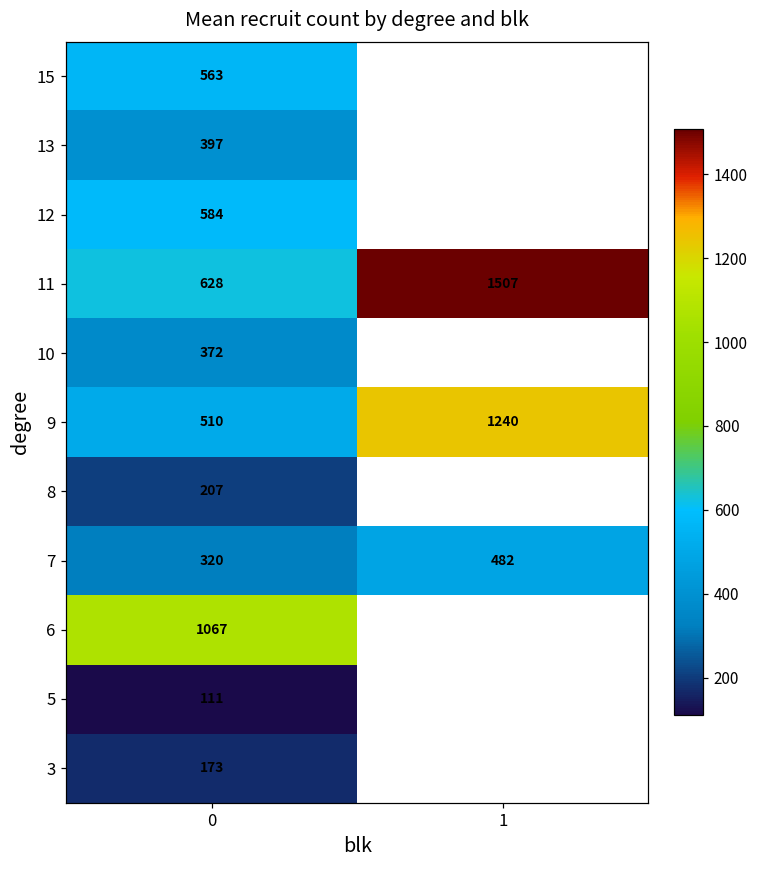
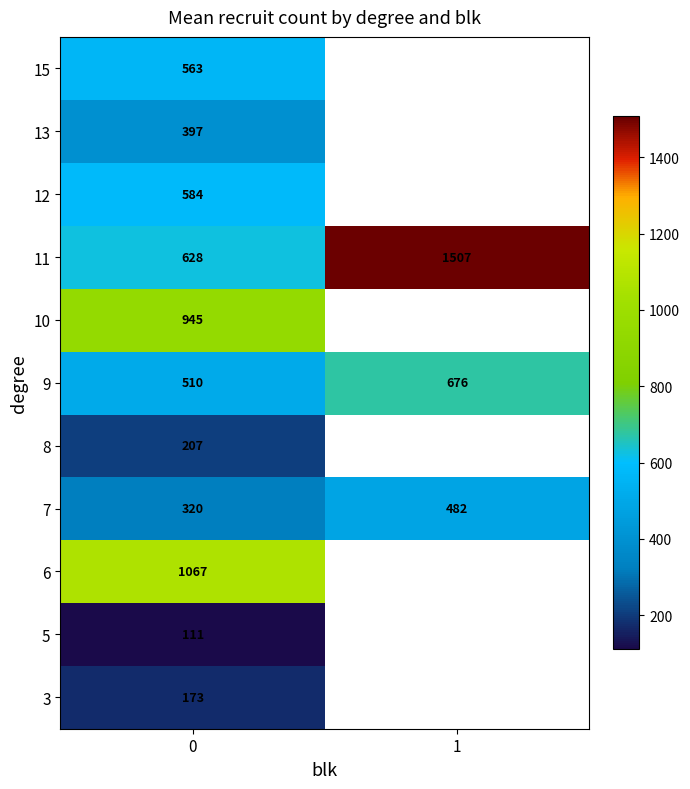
  {
    "15": {
      "0": 563
    },
    "13": {
      "0": 397
    },
    "12": {
      "0": 584
    },
    "11": {
      "0": 628,
      "1": 1507
    },
    "10": {
-     "0": 372
+     "0": 945
    },
    "9": {
      "0": 510,
-     "1": 1240
+     "1": 676
    },
    "8": {
      "0": 207
    },
    "7": {
      "0": 320,
      "1": 482
    },
    "6": {
      "0": 1067
    },
    "5": {
      "0": 111
    },
    "3": {
      "0": 173
    }
  }
